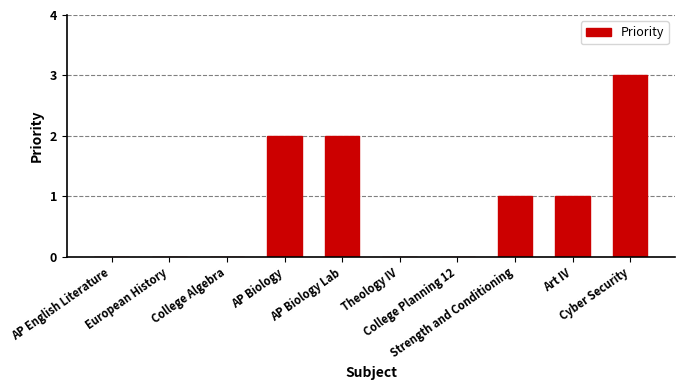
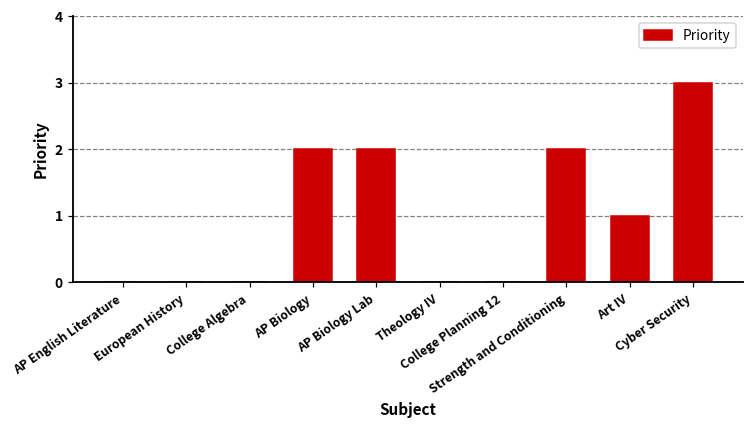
  {
    "AP English Literature": 0,
    "European History": 0,
    "College Algebra": 0,
    "AP Biology": 2,
    "AP Biology Lab": 2,
    "Theology IV": 0,
    "College Planning 12": 0,
-   "Strength and Conditioning": 1,
+   "Strength and Conditioning": 2,
    "Art IV": 1,
    "Cyber Security": 3
  }
